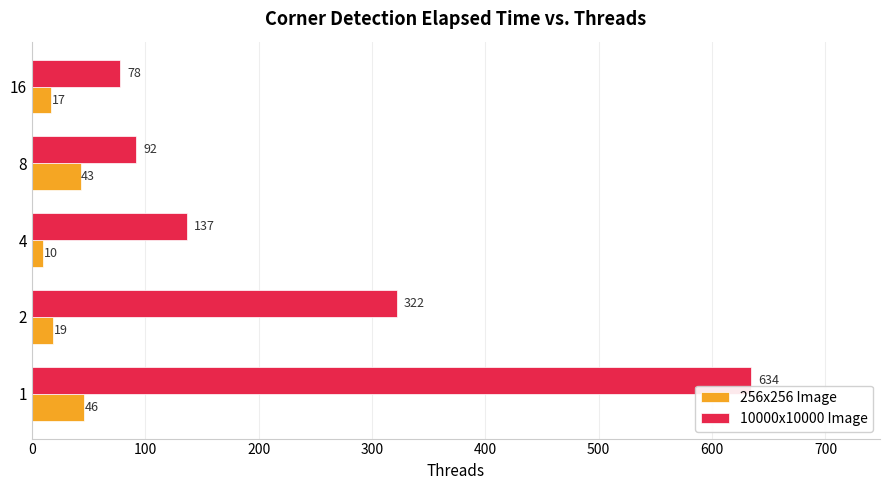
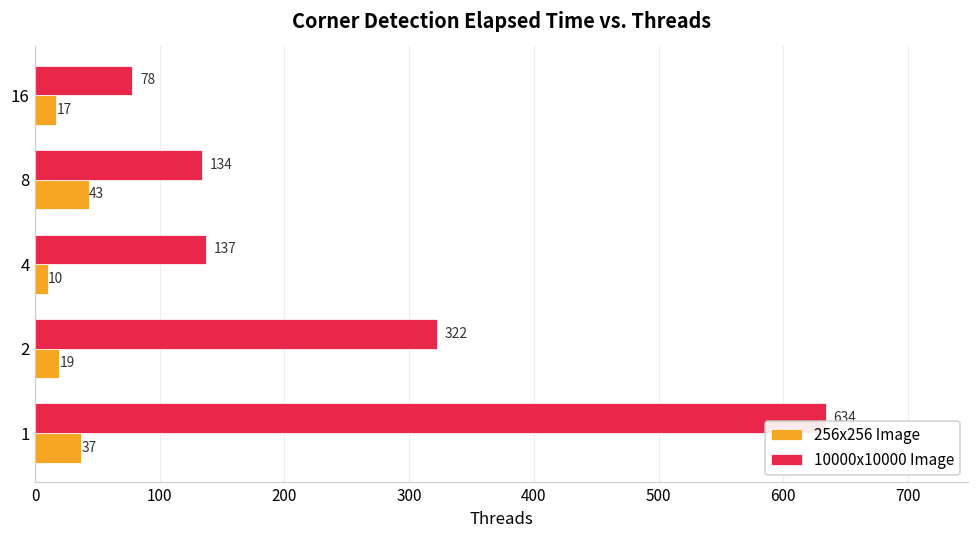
  {
    "256x256 Image": {
      "16": 17,
      "8": 43,
      "4": 10,
      "2": 19,
-     "1": 46
+     "1": 37
    },
    "10000x10000 Image": {
      "16": 78,
-     "8": 92,
+     "8": 134,
      "4": 137,
      "2": 322
    }
  }
